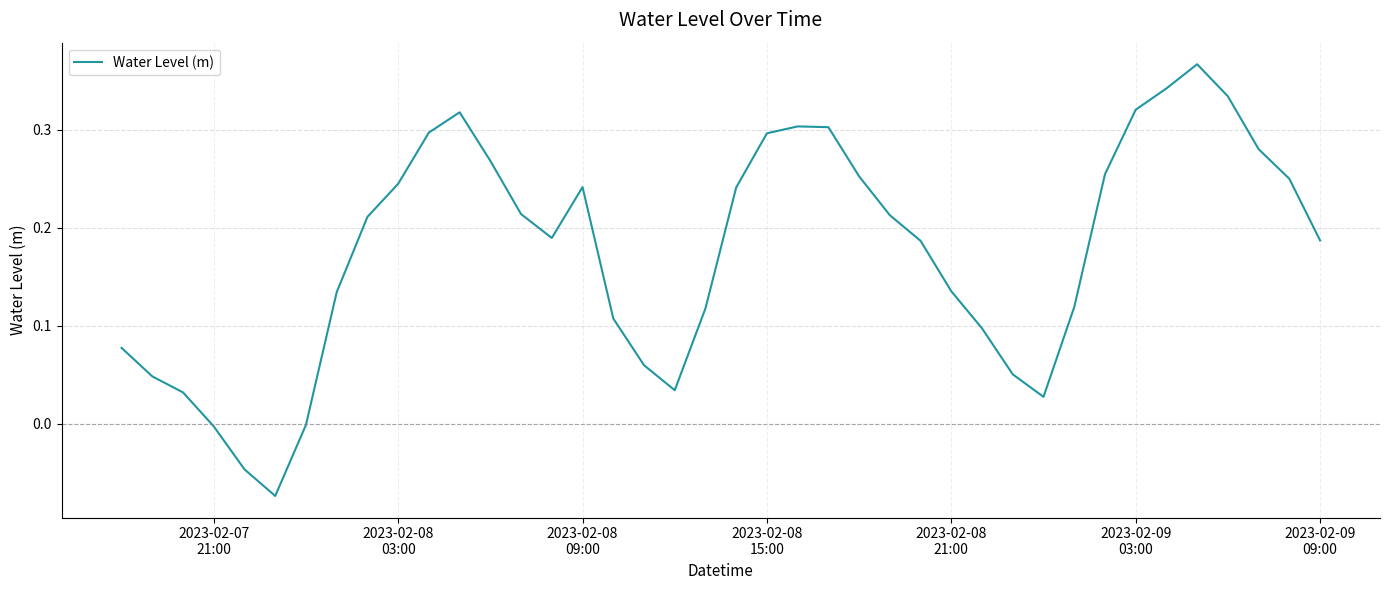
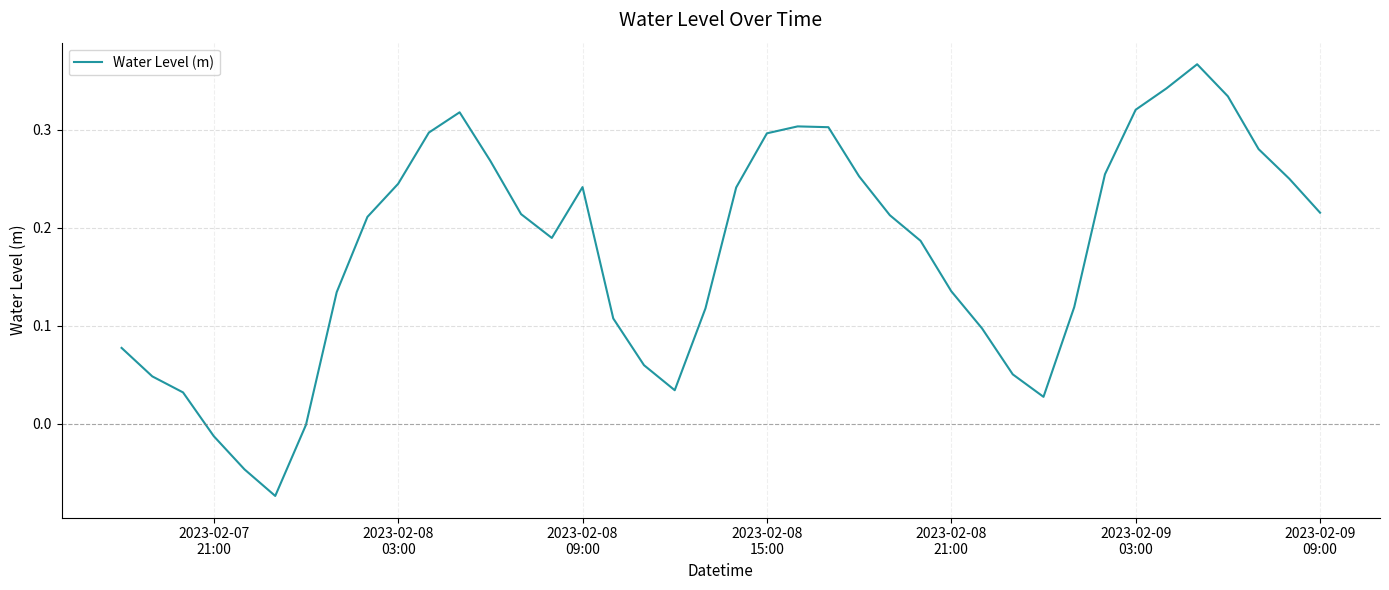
  {
-   "2023-02-07 21:00": 0.00,
+   "2023-02-07 21:00": -0.01,
    "2023-02-08 03:00": 0.24,
    "2023-02-08 09:00": 0.24,
    "2023-02-08 15:00": 0.30,
    "2023-02-08 21:00": 0.14,
    "2023-02-09 03:00": 0.32,
-   "2023-02-09 09:00": 0.19
+   "2023-02-09 09:00": 0.22
  }
